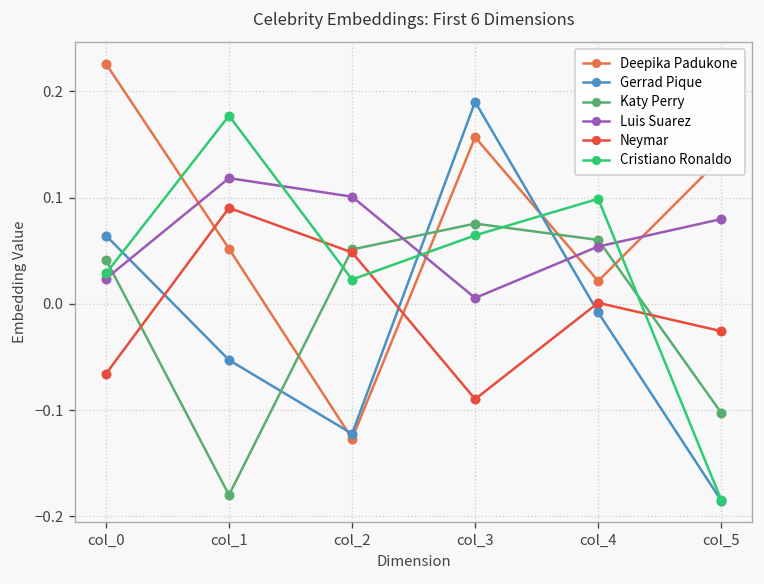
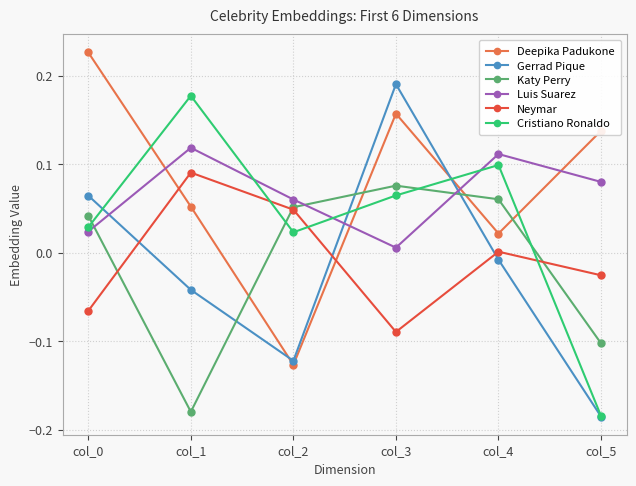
  {
    "Gerrad Pique": {
      "col_0": 0.06,
-     "col_1": -0.05,
+     "col_1": -0.04,
      "col_2": -0.12,
      "col_3": 0.19,
      "col_4": -0.01
    },
    "Luis Suarez": {
      "col_0": 0.02,
      "col_1": 0.12,
-     "col_2": 0.10,
+     "col_2": 0.06,
      "col_3": 0.01,
-     "col_4": 0.05,
+     "col_4": 0.11,
      "col_5": 0.08
    }
  }
